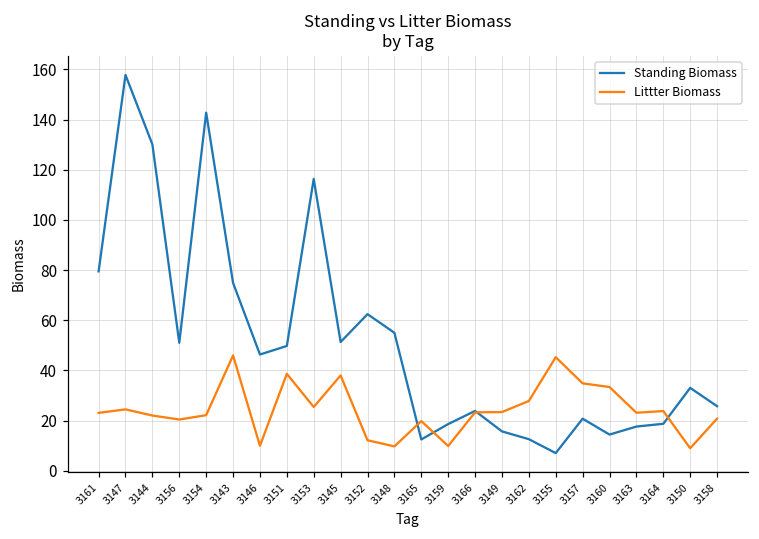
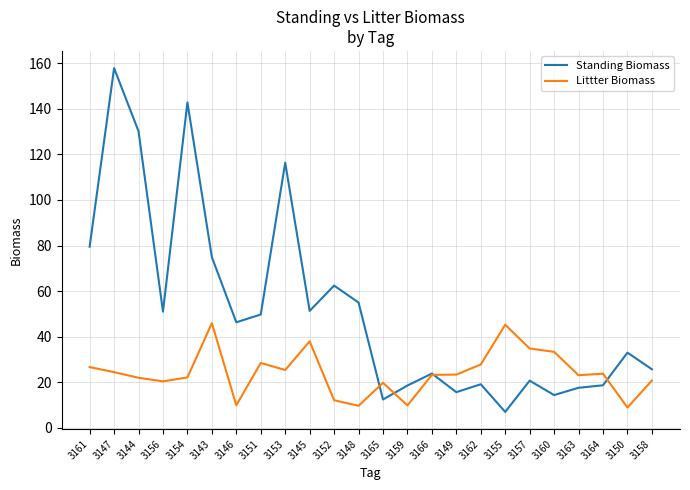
  {
    "Standing Biomass": {
      "3161": 80,
      "3147": 158,
      "3144": 130,
      "3156": 51,
      "3154": 143,
      "3143": 75,
      "3146": 46,
      "3151": 50,
      "3153": 116,
      "3145": 51,
      "3152": 62,
      "3148": 55,
      "3165": 12,
      "3159": 19,
      "3149": 16,
-     "3162": 13,
+     "3162": 19,
      "3155": 7,
      "3157": 21,
      "3160": 14,
      "3163": 18,
      "3164": 19,
      "3150": 33,
      "3158": 26
    },
    "Littter Biomass": {
-     "3161": 23,
+     "3161": 27,
      "3147": 24,
      "3144": 22,
      "3156": 20,
      "3154": 22,
      "3143": 46,
      "3146": 10,
-     "3151": 39,
+     "3151": 29,
      "3153": 25,
      "3145": 38,
      "3152": 12,
      "3148": 10,
      "3165": 20,
      "3159": 10,
      "3149": 23,
      "3162": 28,
      "3155": 45,
      "3157": 35,
      "3160": 33,
      "3163": 23,
      "3164": 24,
      "3150": 9,
      "3158": 21
    }
  }
